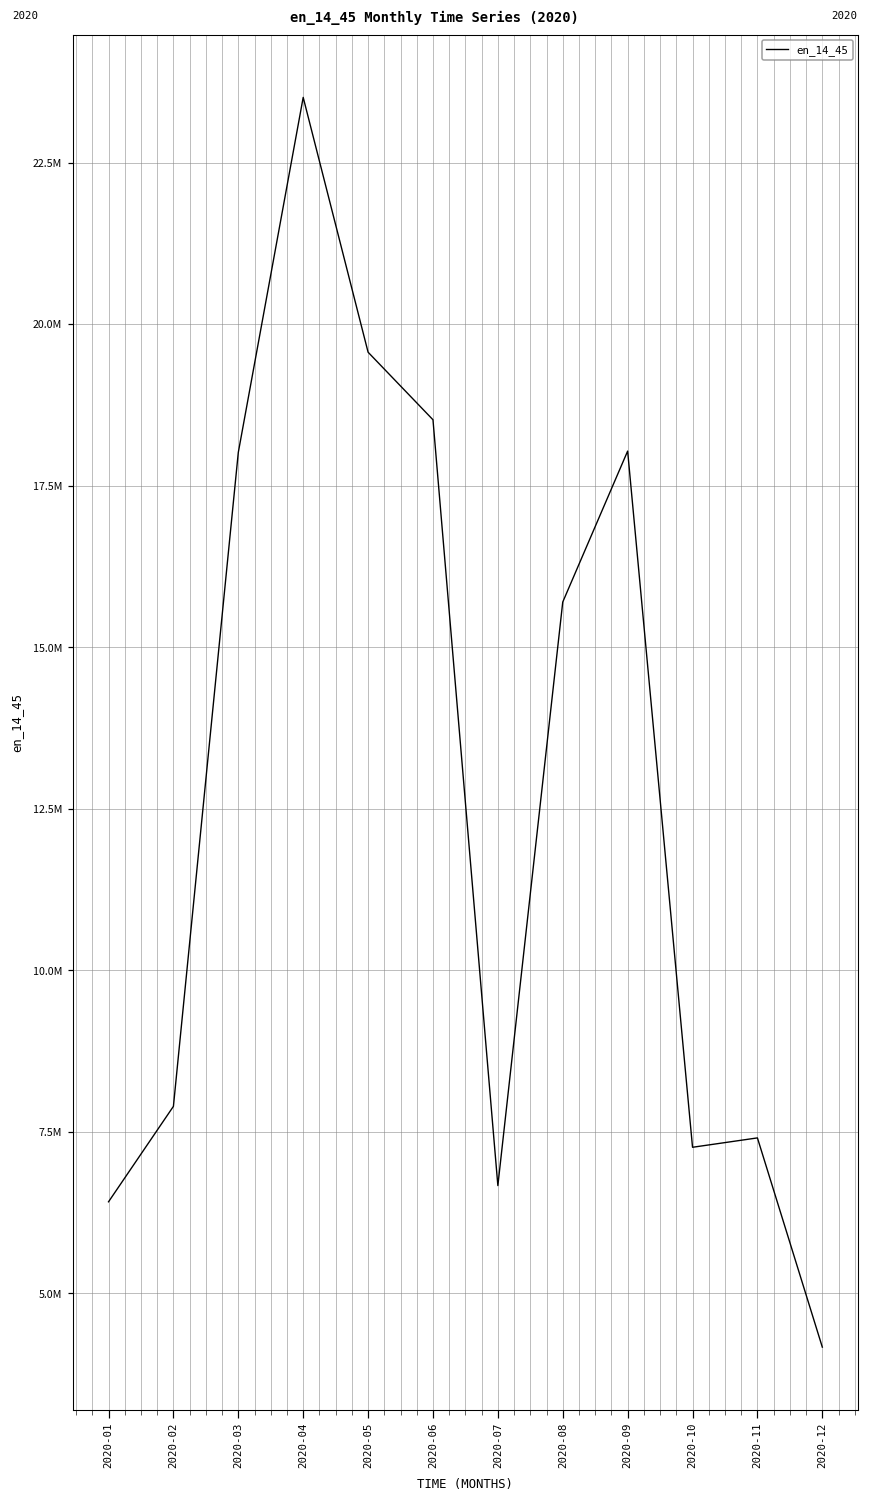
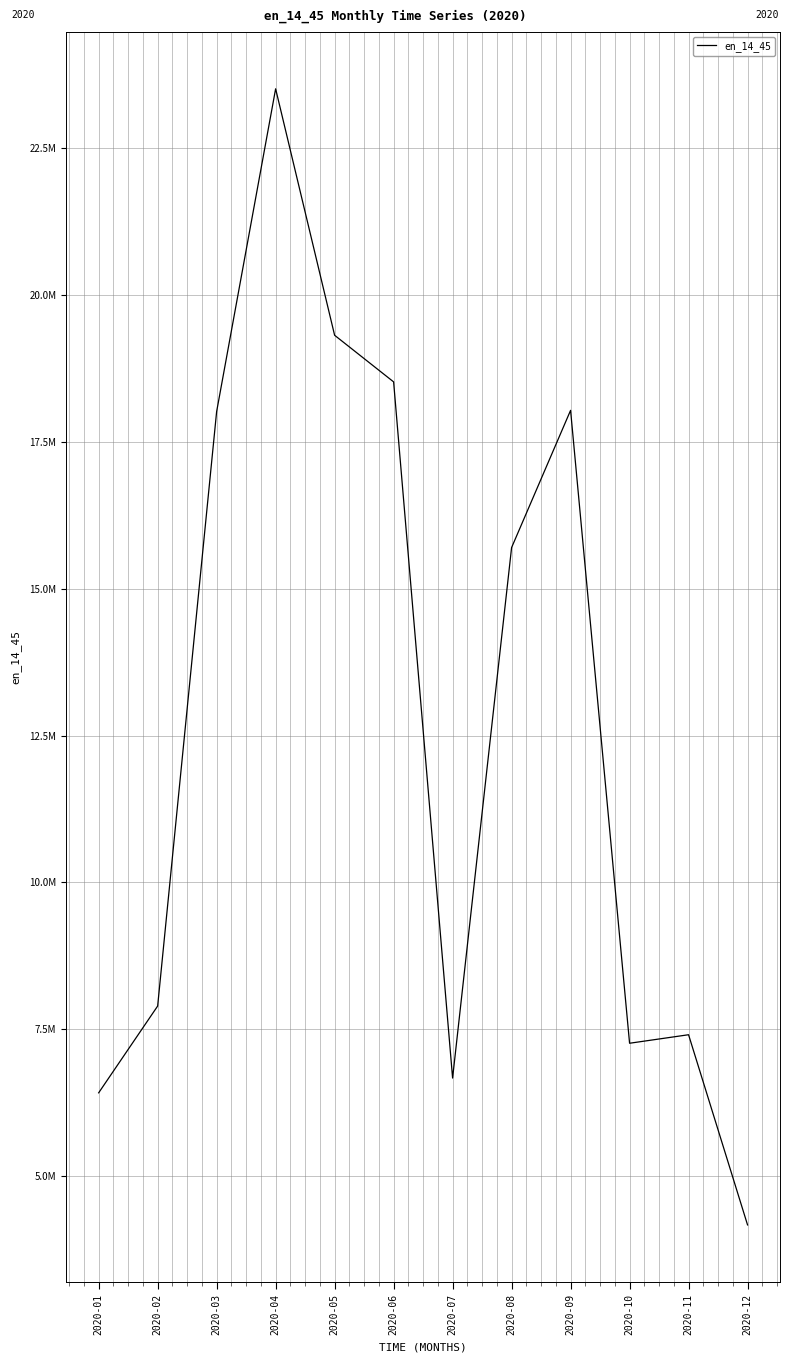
  {
    "2020-01": 6400000,
    "2020-02": 7900000,
    "2020-03": 18000000,
    "2020-04": 23500000,
-   "2020-05": 19600000,
+   "2020-05": 19300000,
    "2020-06": 18500000,
    "2020-07": 6700000,
    "2020-08": 15700000,
    "2020-09": 18000000,
    "2020-10": 7300000,
    "2020-11": 7400000,
    "2020-12": 4200000
  }
